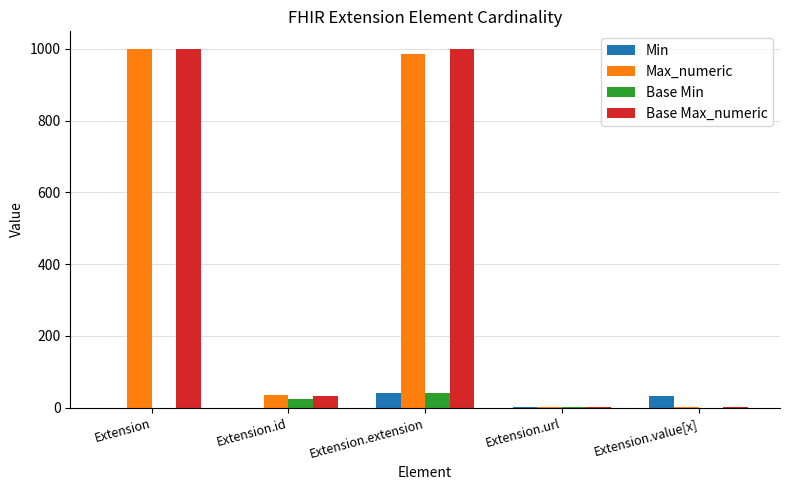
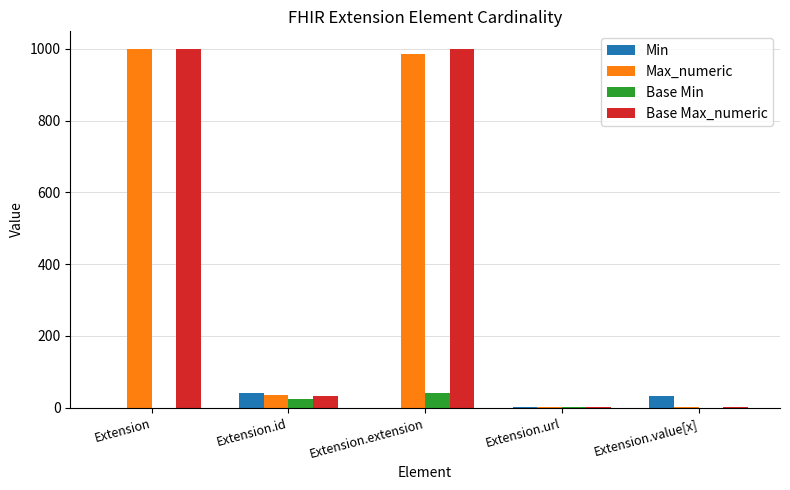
  {
    "Min": {
      "Extension": 0,
-     "Extension.id": 0,
-     "Extension.extension": 40,
+     "Extension.id": 40,
+     "Extension.extension": 0,
      "Extension.value[x]": 30
    },
    "Max_numeric": {
      "Extension": 1000,
      "Extension.id": 40,
      "Extension.extension": 990
    },
    "Base Min": {
      "Extension": 0,
      "Extension.id": 20,
      "Extension.extension": 40,
      "Extension.value[x]": 0
    },
    "Base Max_numeric": {
      "Extension": 1000,
      "Extension.id": 30,
      "Extension.extension": 1000
    }
  }
